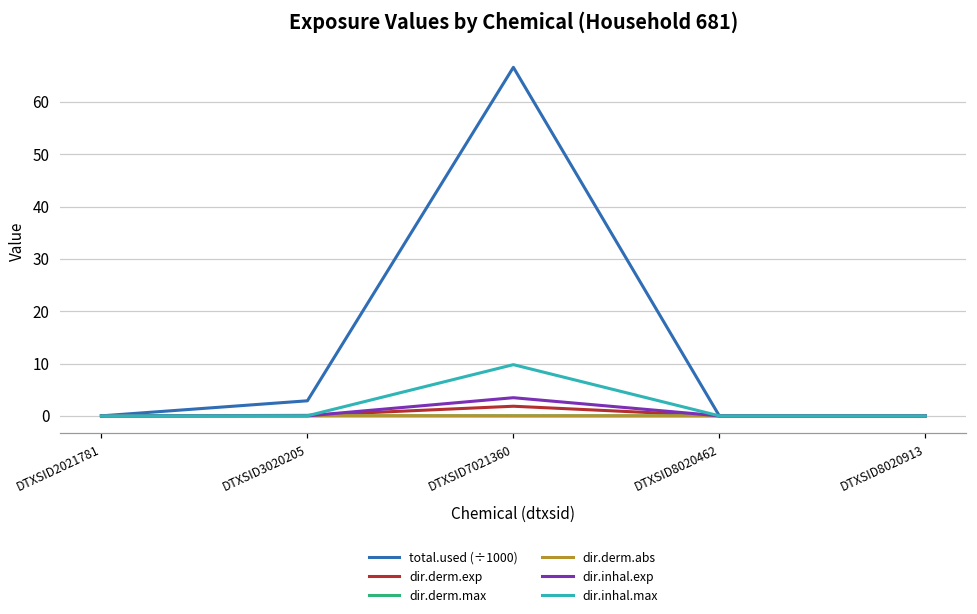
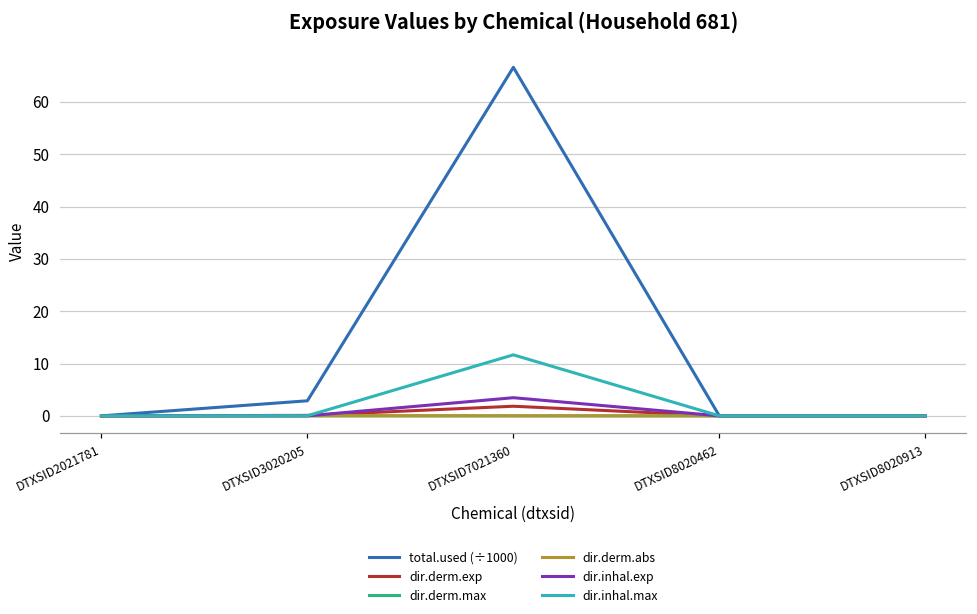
  {
    "total.used (÷1000)": {
      "DTXSID3020205": 3,
      "DTXSID7021360": 67
    },
    "dir.derm.exp": {
      "DTXSID7021360": 2
    },
    "dir.derm.abs": {
      "DTXSID7021360": 0
    },
    "dir.inhal.exp": {
      "DTXSID7021360": 3
    },
    "dir.inhal.max": {
-     "DTXSID7021360": 10
+     "DTXSID7021360": 12
    }
  }
